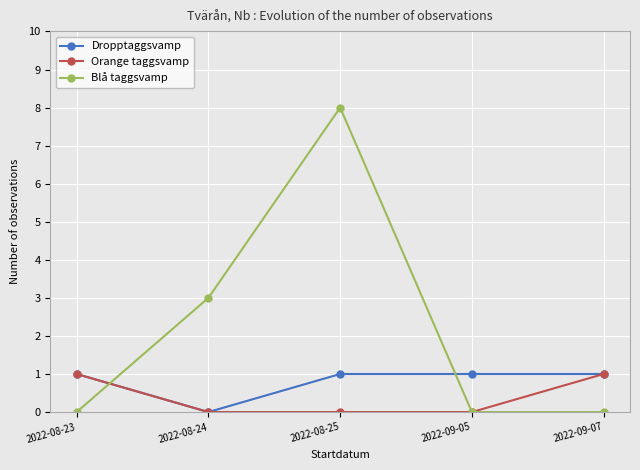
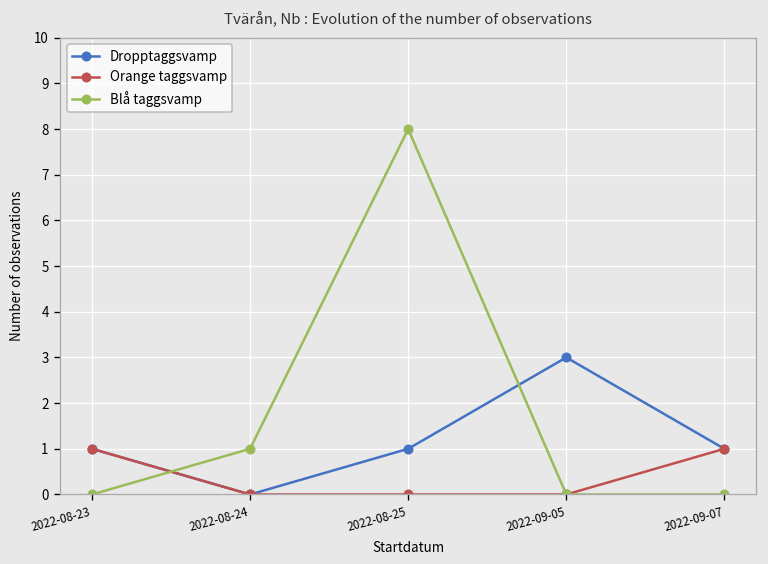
  {
    "Dropptaggsvamp": {
      "2022-08-25": 1,
-     "2022-09-05": 1
+     "2022-09-05": 3
    },
    "Orange taggsvamp": {
      "2022-08-25": 0
    },
    "Blå taggsvamp": {
      "2022-08-23": 0,
-     "2022-08-24": 3,
+     "2022-08-24": 1,
      "2022-08-25": 8,
      "2022-09-07": 0
    }
  }
